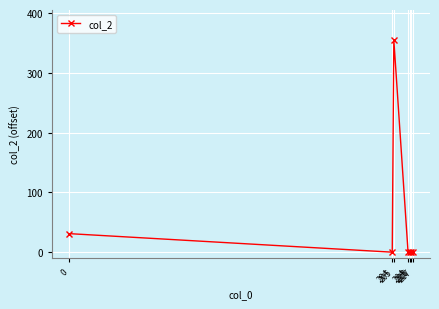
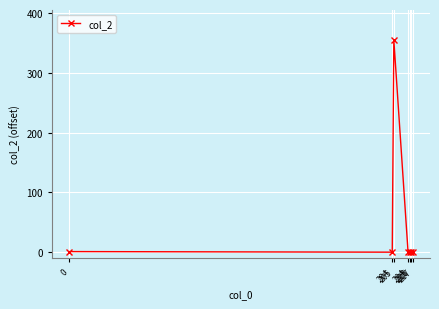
  {
-   "0": 30,
+   "0": 0,
    "204": 0,
    "205": 360,
    "214": 0,
    "215": 0,
    "216": 0,
    "217": 0
  }
